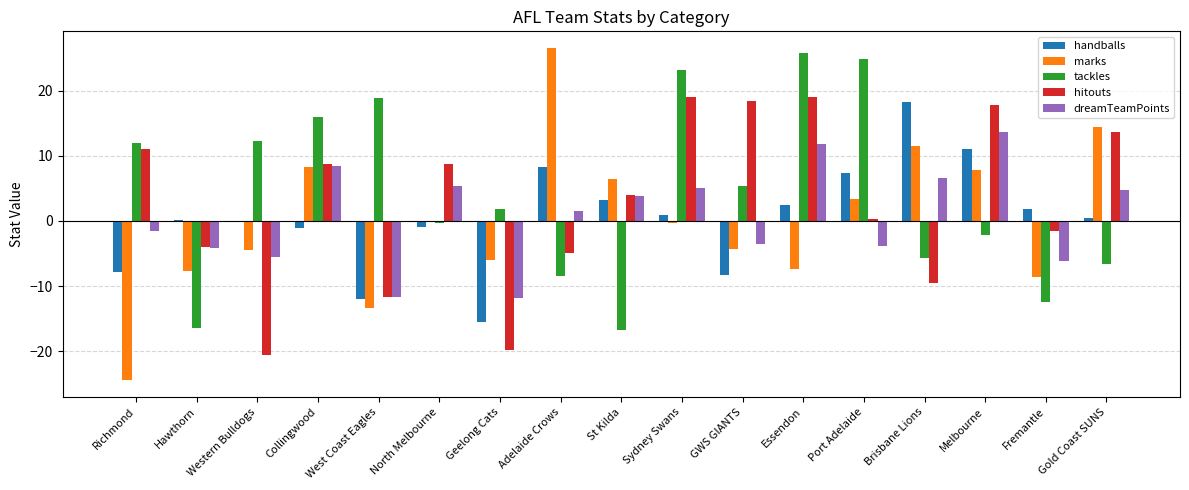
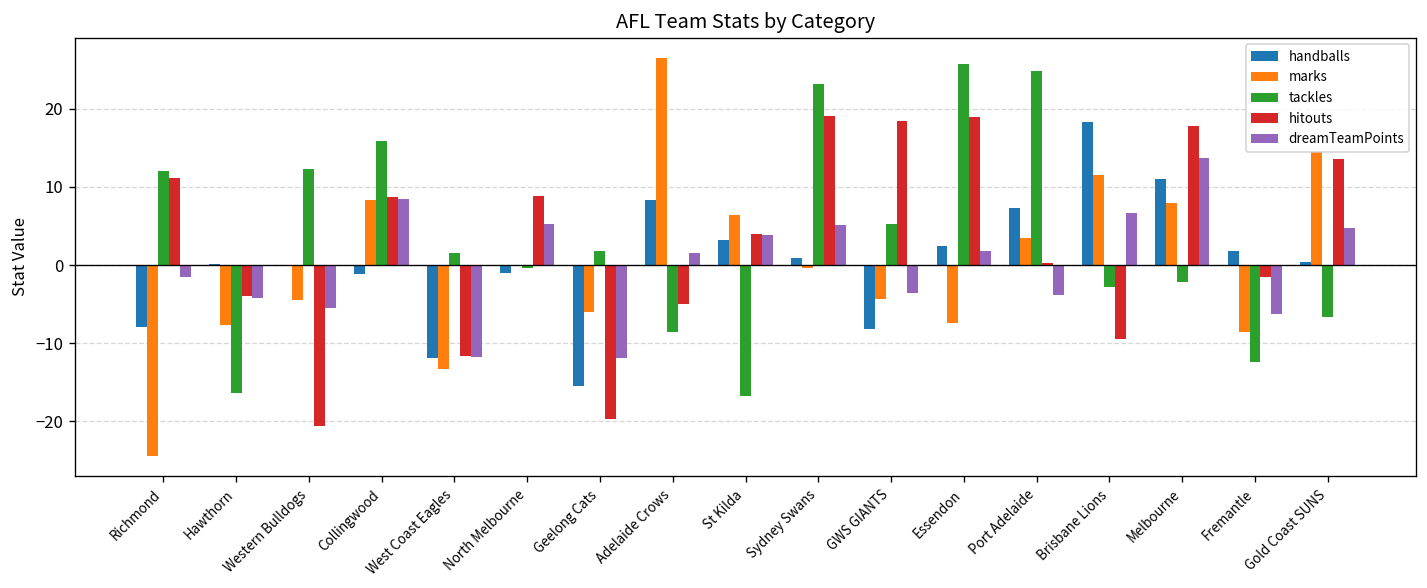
  {
    "handballs": {
      "Richmond": -8,
      "Collingwood": -1,
      "West Coast Eagles": -12,
      "North Melbourne": -1,
      "Geelong Cats": -16,
      "Adelaide Crows": 8,
      "St Kilda": 3,
      "Sydney Swans": 1,
      "GWS GIANTS": -8,
      "Essendon": 2,
      "Port Adelaide": 7,
      "Brisbane Lions": 18,
      "Melbourne": 11,
      "Fremantle": 2,
      "Gold Coast SUNS": 0
    },
    "marks": {
      "Richmond": -24,
      "Hawthorn": -8,
      "Western Bulldogs": -4,
      "Collingwood": 8,
      "West Coast Eagles": -13,
      "Geelong Cats": -6,
      "Adelaide Crows": 27,
      "St Kilda": 6,
      "GWS GIANTS": -4,
      "Essendon": -7,
      "Port Adelaide": 3,
      "Brisbane Lions": 11,
      "Melbourne": 8,
      "Fremantle": -9,
      "Gold Coast SUNS": 14
    },
    "tackles": {
      "Richmond": 12,
      "Hawthorn": -16,
      "Western Bulldogs": 12,
      "Collingwood": 16,
-     "West Coast Eagles": 19,
+     "West Coast Eagles": 2,
      "Geelong Cats": 2,
      "Adelaide Crows": -9,
      "St Kilda": -17,
      "Sydney Swans": 23,
      "GWS GIANTS": 5,
      "Essendon": 26,
      "Port Adelaide": 25,
-     "Brisbane Lions": -6,
+     "Brisbane Lions": -3,
      "Melbourne": -2,
      "Fremantle": -12,
      "Gold Coast SUNS": -7
    },
    "hitouts": {
      "Richmond": 11,
      "Hawthorn": -4,
      "Western Bulldogs": -21,
      "Collingwood": 9,
      "West Coast Eagles": -12,
      "North Melbourne": 9,
      "Geelong Cats": -20,
      "Adelaide Crows": -5,
      "St Kilda": 4,
      "Sydney Swans": 19,
      "GWS GIANTS": 18,
      "Essendon": 19,
      "Brisbane Lions": -9,
      "Melbourne": 18,
      "Fremantle": -2,
      "Gold Coast SUNS": 14
    },
    "dreamTeamPoints": {
      "Richmond": -2,
      "Hawthorn": -4,
      "Western Bulldogs": -6,
      "Collingwood": 8,
      "West Coast Eagles": -12,
      "North Melbourne": 5,
      "Geelong Cats": -12,
      "Adelaide Crows": 2,
      "St Kilda": 4,
      "Sydney Swans": 5,
      "GWS GIANTS": -4,
-     "Essendon": 12,
+     "Essendon": 2,
      "Port Adelaide": -4,
      "Brisbane Lions": 7,
      "Melbourne": 14,
      "Fremantle": -6,
      "Gold Coast SUNS": 5
    }
  }
